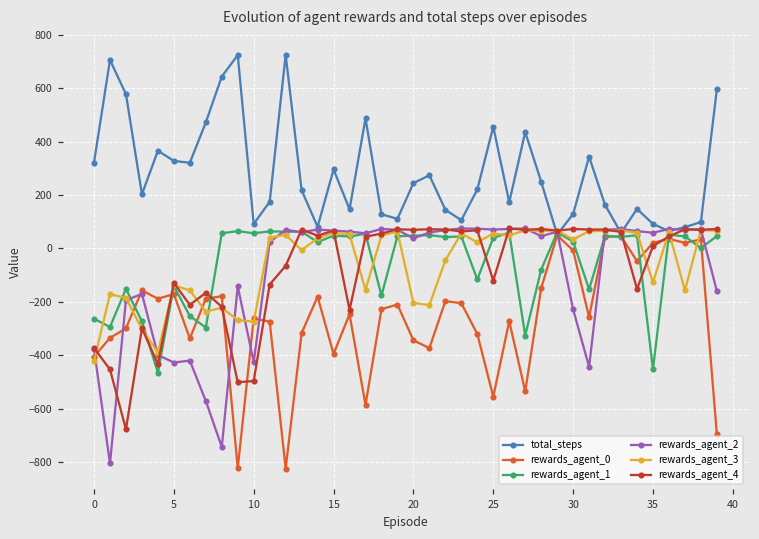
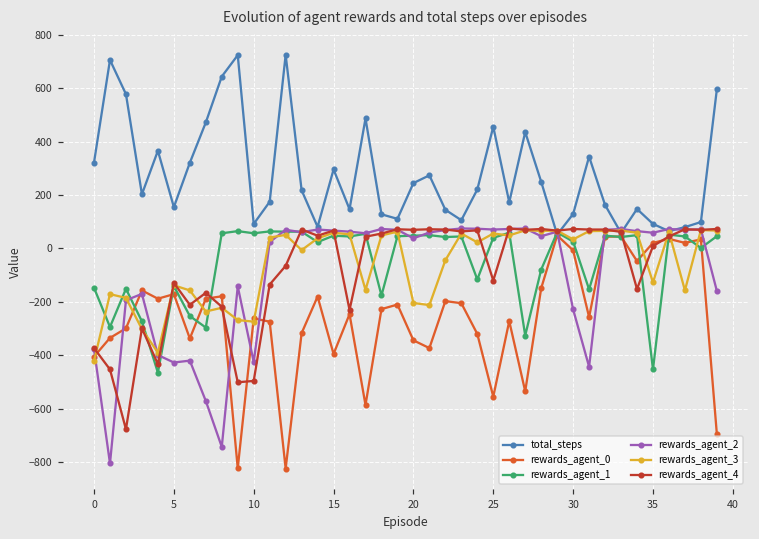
  {
    "total_steps": {
      "0": 320,
-     "5": 330,
+     "5": 160,
      "10": 90,
      "15": 300,
      "20": 250,
      "25": 460,
      "30": 130,
      "35": 90
    },
    "rewards_agent_1": {
-     "0": -260,
+     "0": -150,
      "10": 60,
      "15": 50,
      "25": 40,
      "35": -450
    },
    "rewards_agent_2": {
      "5": -430,
      "10": -430,
      "25": 70,
      "30": -230,
      "35": 60
    },
    "rewards_agent_3": {
      "0": -420,
      "10": -270,
      "20": -200,
      "25": 60,
      "35": -130
    }
  }
